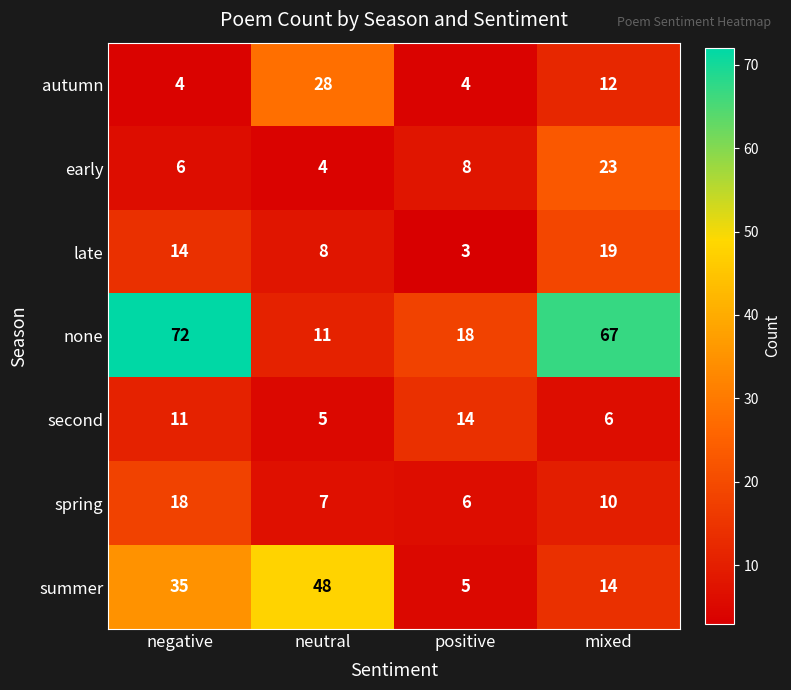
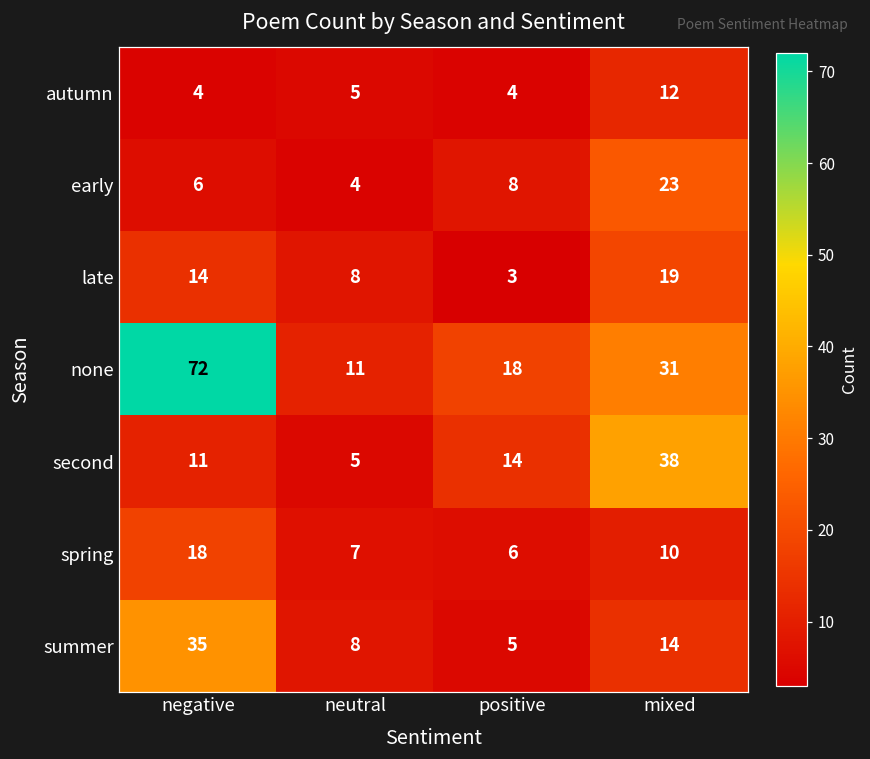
  {
    "autumn": {
      "negative": 4,
-     "neutral": 28,
+     "neutral": 5,
      "positive": 4,
      "mixed": 12
    },
    "early": {
      "negative": 6,
      "neutral": 4,
      "positive": 8,
      "mixed": 23
    },
    "late": {
      "negative": 14,
      "neutral": 8,
      "positive": 3,
      "mixed": 19
    },
    "none": {
      "negative": 72,
      "neutral": 11,
      "positive": 18,
-     "mixed": 67
+     "mixed": 31
    },
    "second": {
      "negative": 11,
      "neutral": 5,
      "positive": 14,
-     "mixed": 6
+     "mixed": 38
    },
    "spring": {
      "negative": 18,
      "neutral": 7,
      "positive": 6,
      "mixed": 10
    },
    "summer": {
      "negative": 35,
-     "neutral": 48,
+     "neutral": 8,
      "positive": 5,
      "mixed": 14
    }
  }
